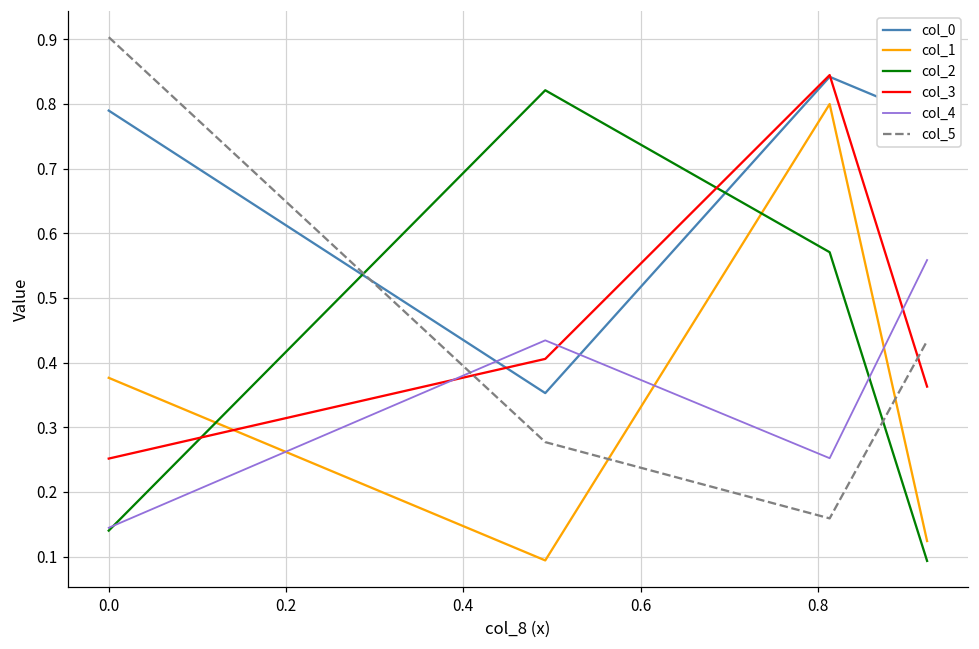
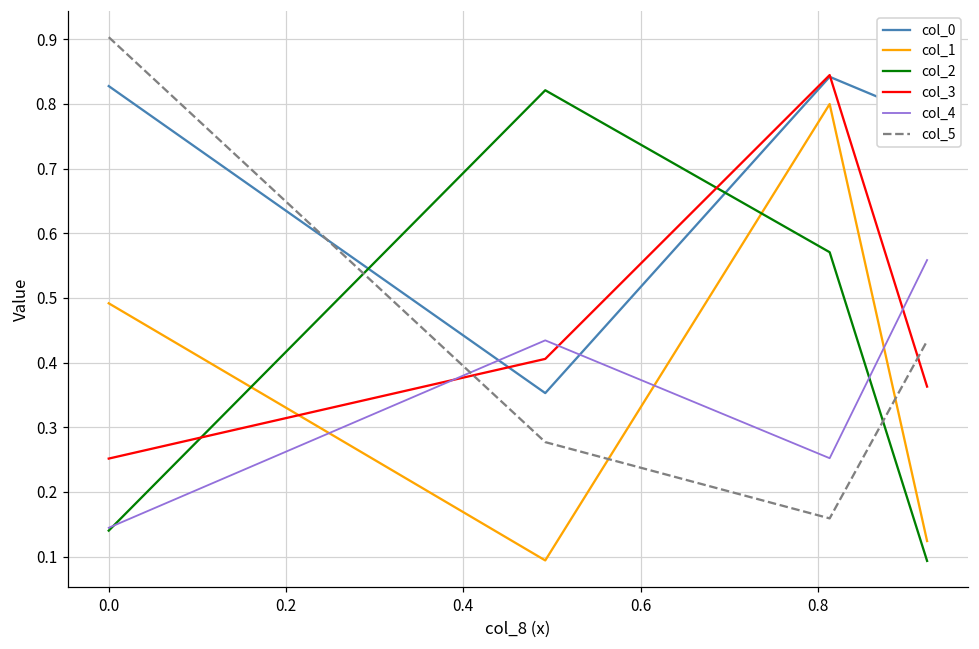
  {
    "col_0": {
-     "0.0": 0.79
+     "0.0": 0.83
    },
    "col_1": {
-     "0.0": 0.38
+     "0.0": 0.49
    },
    "col_2": {
      "0.0": 0.14
    },
    "col_3": {
      "0.0": 0.25
    },
    "col_4": {
      "0.0": 0.14
    },
    "col_5": {
      "0.0": 0.90
    }
  }
